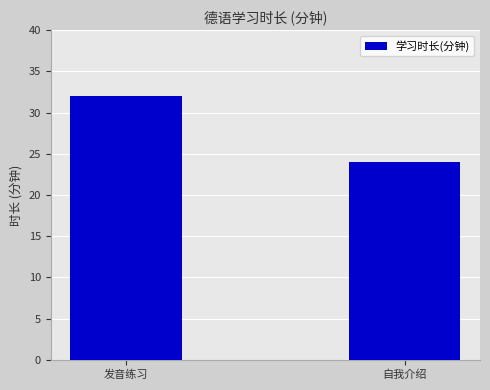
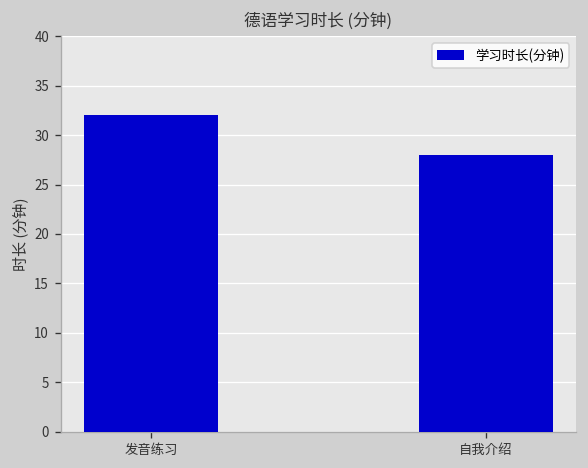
  {
    "发音练习": 32,
-   "自我介绍": 24
+   "自我介绍": 28
  }
